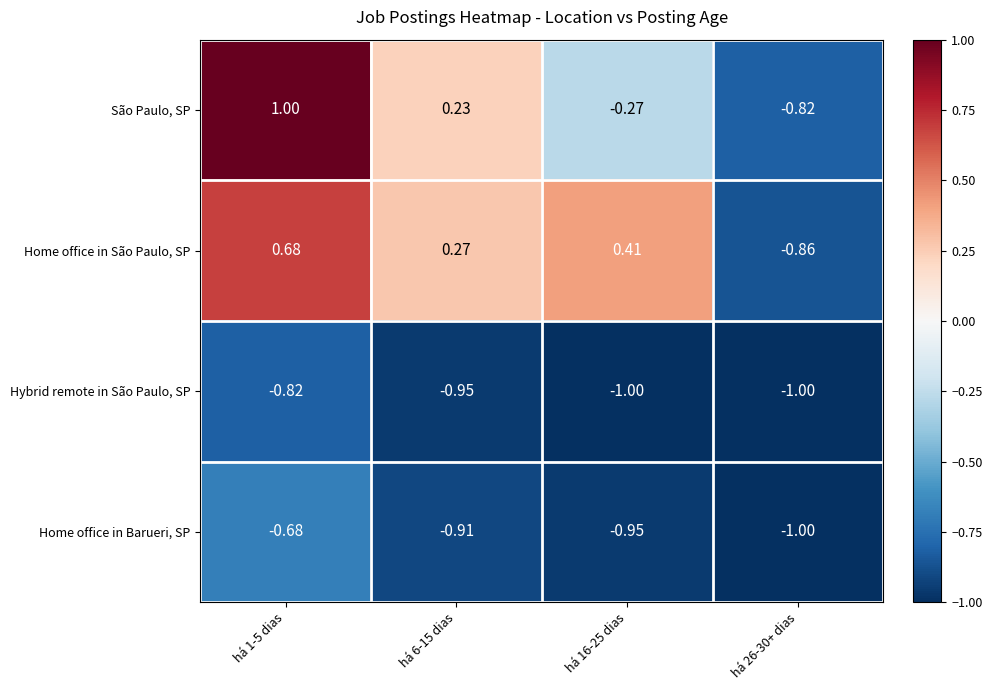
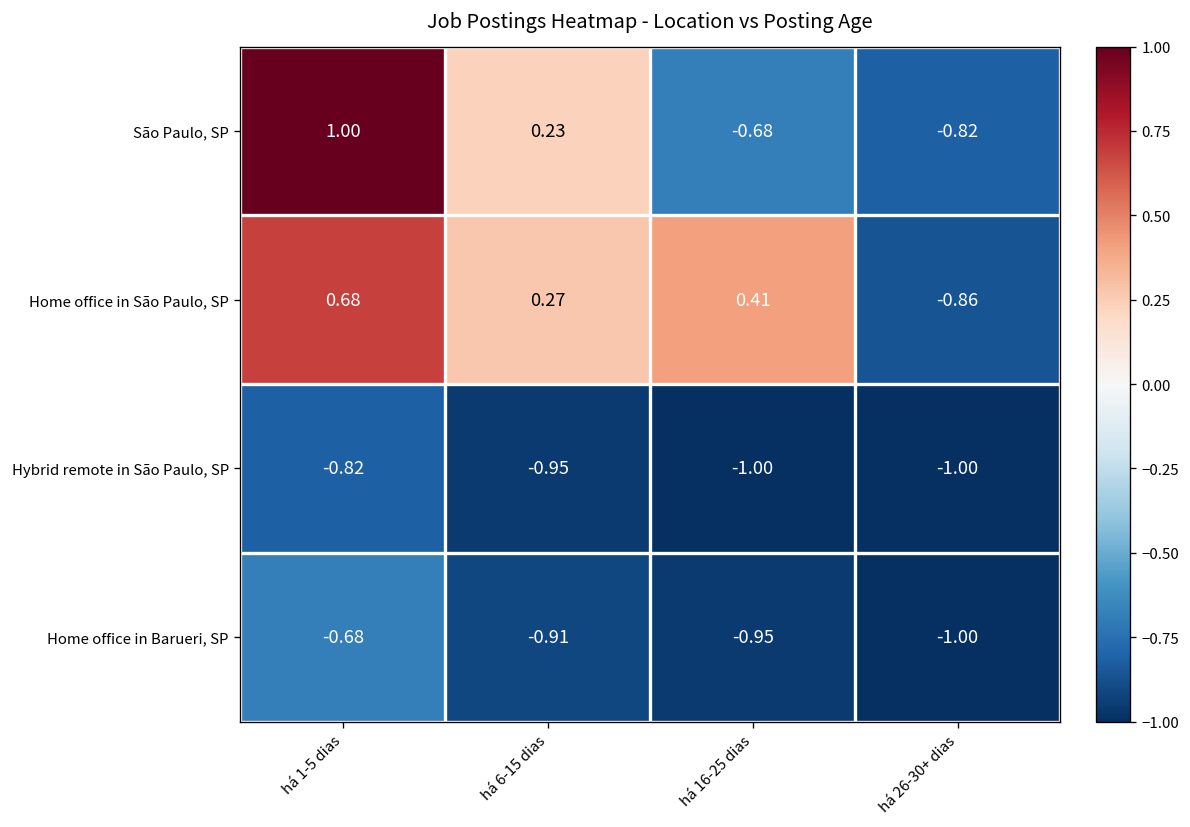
  {
    "São Paulo, SP": {
      "há 1-5 dias": 1.00,
      "há 6-15 dias": 0.23,
-     "há 16-25 dias": -0.27,
+     "há 16-25 dias": -0.68,
      "há 26-30+ dias": -0.82
    },
    "Home office in São Paulo, SP": {
      "há 1-5 dias": 0.68,
      "há 6-15 dias": 0.27,
      "há 16-25 dias": 0.41,
      "há 26-30+ dias": -0.86
    },
    "Hybrid remote in São Paulo, SP": {
      "há 1-5 dias": -0.82,
      "há 6-15 dias": -0.95,
      "há 16-25 dias": -1.00,
      "há 26-30+ dias": -1.00
    },
    "Home office in Barueri, SP": {
      "há 1-5 dias": -0.68,
      "há 6-15 dias": -0.91,
      "há 16-25 dias": -0.95,
      "há 26-30+ dias": -1.00
    }
  }
